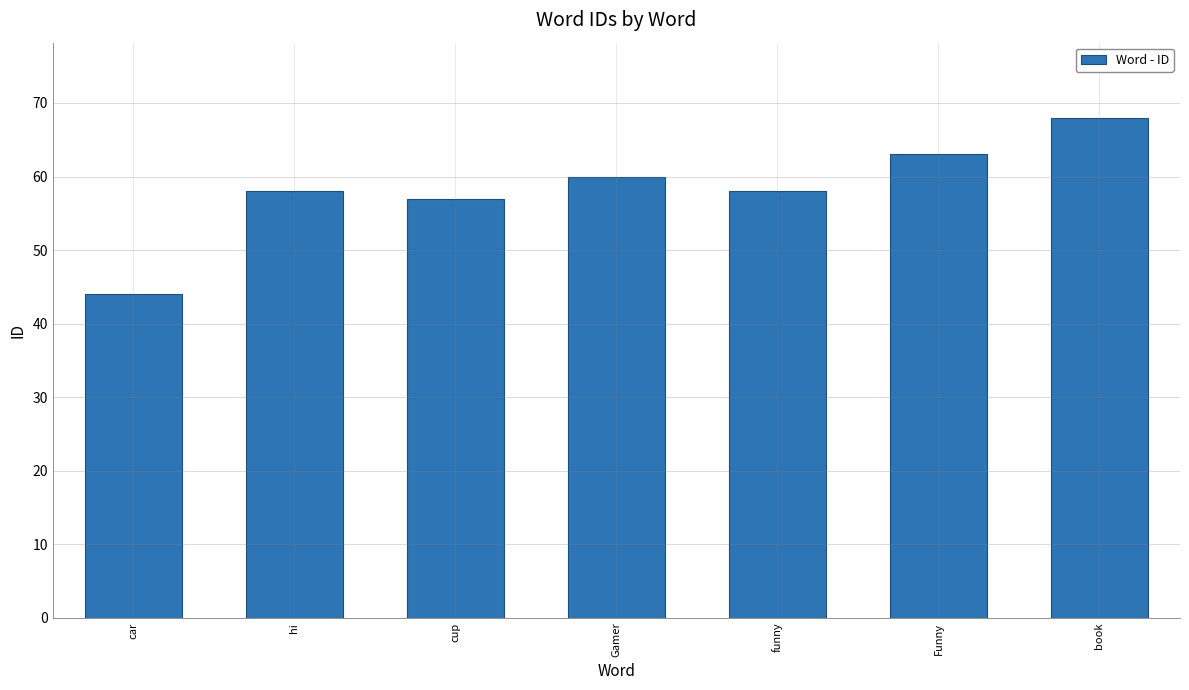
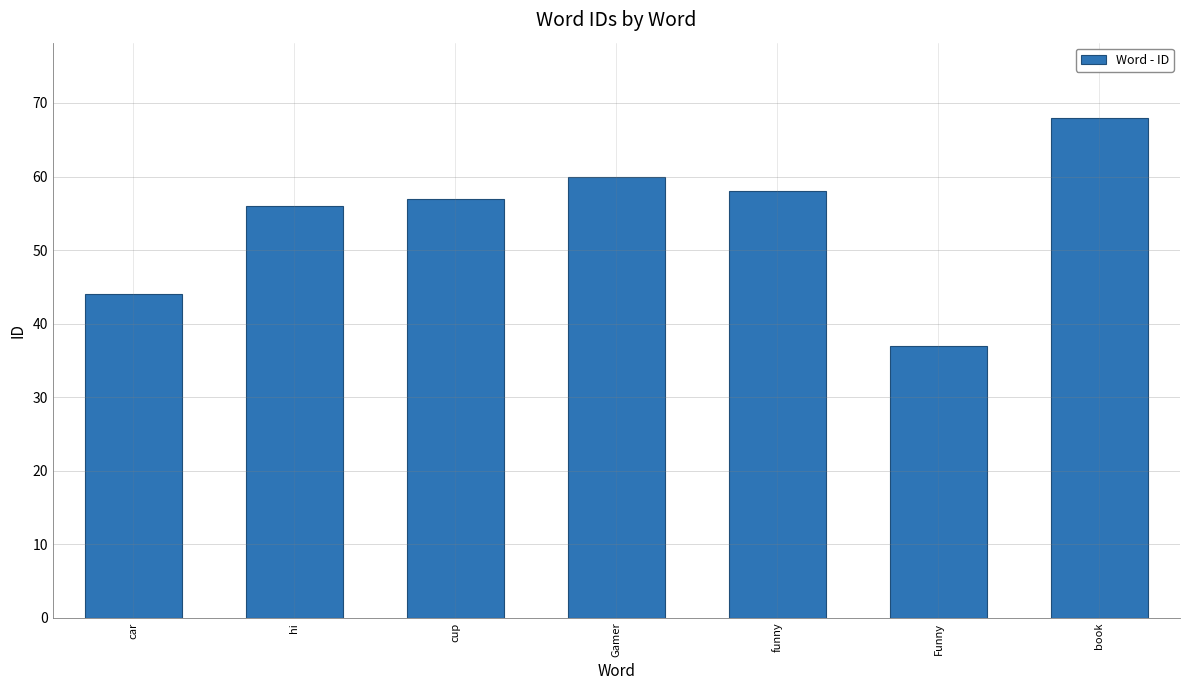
  {
    "car": 44,
-   "hi": 58,
+   "hi": 56,
    "cup": 57,
    "Gamer": 60,
    "funny": 58,
-   "Funny": 63,
+   "Funny": 37,
    "book": 68
  }
